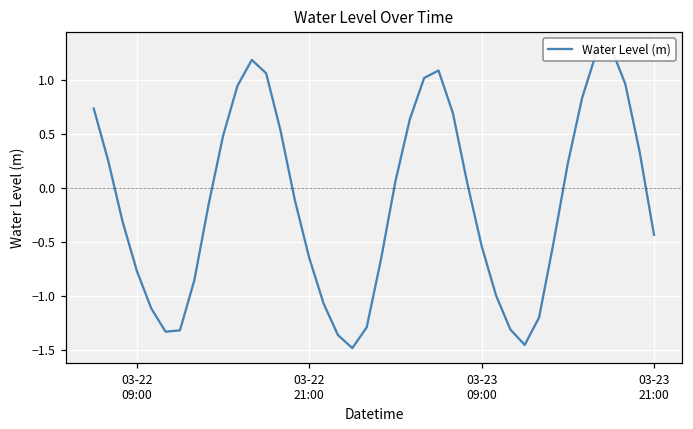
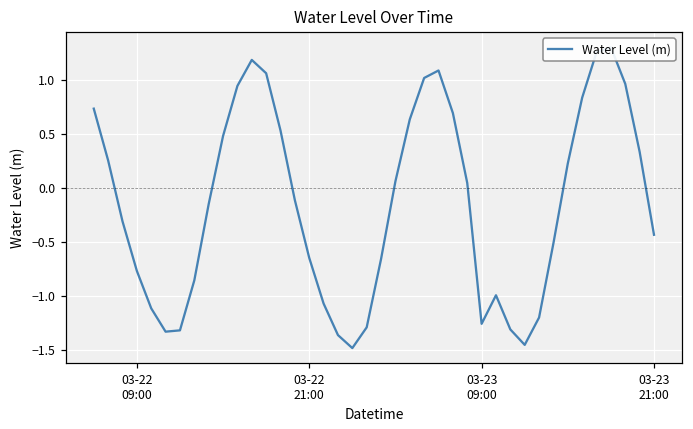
  {
    "03-22 09:00": -0.8,
    "03-22 21:00": -0.6,
-   "03-23 09:00": -0.5,
+   "03-23 09:00": -1.3,
    "03-23 21:00": -0.4
  }
